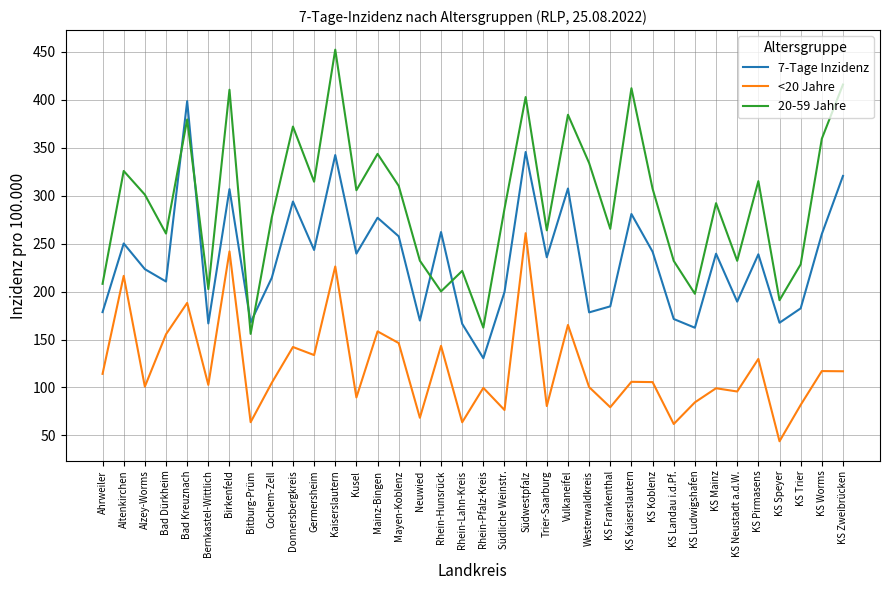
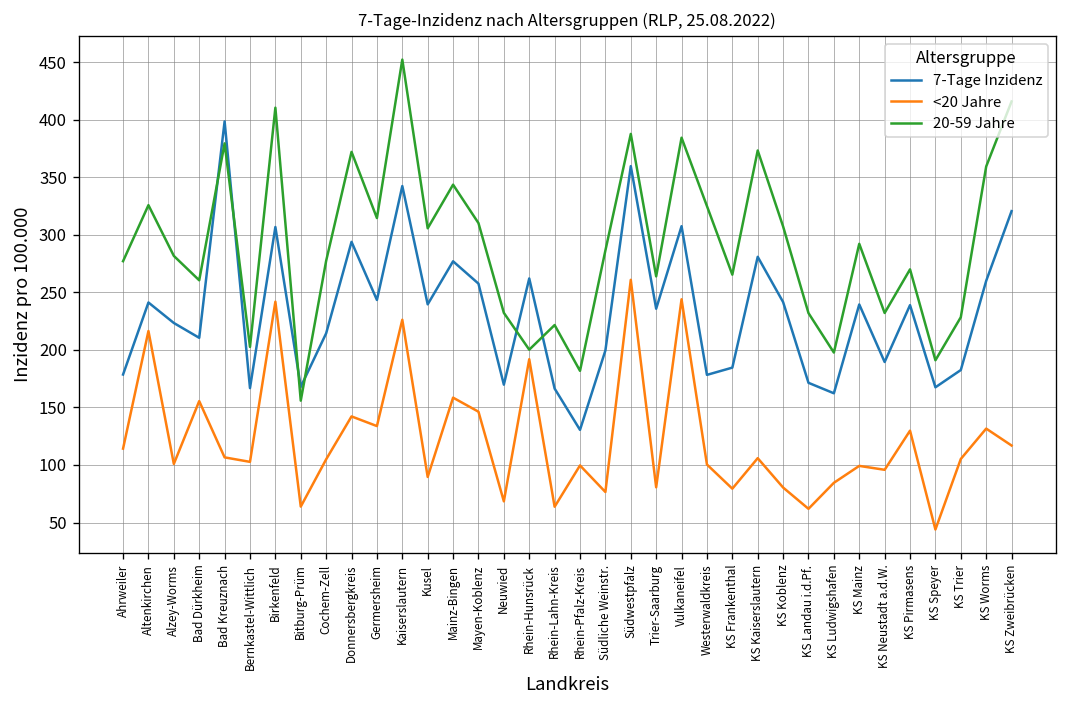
  {
    "7-Tage Inzidenz": {
      "Ahrweiler": 180,
-     "Altenkirchen": 250,
+     "Altenkirchen": 240,
      "Alzey-Worms": 220,
      "Bad Dürkheim": 210,
      "Bad Kreuznach": 400,
      "Bernkastel-Wittlich": 170,
      "Birkenfeld": 310,
      "Bitburg-Prüm": 170,
      "Cochem-Zell": 210,
      "Donnersbergkreis": 290,
      "Germersheim": 240,
      "Kaiserslautern": 340,
      "Kusel": 240,
      "Mainz-Bingen": 280,
      "Mayen-Koblenz": 260,
      "Neuwied": 170,
      "Rhein-Hunsrück": 260,
      "Rhein-Lahn-Kreis": 170,
      "Rhein-Pfalz-Kreis": 130,
      "Südliche Weinstr.": 200,
-     "Südwestpfalz": 350,
+     "Südwestpfalz": 360,
      "Trier-Saarburg": 240,
      "Vulkaneifel": 310,
      "Westerwaldkreis": 180,
      "KS Frankenthal": 180,
      "KS Kaiserslautern": 280,
      "KS Koblenz": 240,
      "KS Landau i.d.Pf.": 170,
      "KS Ludwigshafen": 160,
      "KS Mainz": 240,
      "KS Neustadt a.d.W.": 190,
      "KS Pirmasens": 240,
      "KS Speyer": 170,
      "KS Trier": 180,
      "KS Worms": 260,
      "KS Zweibrücken": 320
    },
    "<20 Jahre": {
      "Ahrweiler": 110,
      "Altenkirchen": 220,
      "Alzey-Worms": 100,
      "Bad Dürkheim": 160,
-     "Bad Kreuznach": 190,
+     "Bad Kreuznach": 110,
      "Bernkastel-Wittlich": 100,
      "Birkenfeld": 240,
      "Bitburg-Prüm": 60,
      "Cochem-Zell": 100,
      "Donnersbergkreis": 140,
      "Germersheim": 130,
      "Kaiserslautern": 230,
      "Kusel": 90,
      "Mainz-Bingen": 160,
      "Mayen-Koblenz": 150,
      "Neuwied": 70,
-     "Rhein-Hunsrück": 140,
+     "Rhein-Hunsrück": 190,
      "Rhein-Lahn-Kreis": 60,
      "Rhein-Pfalz-Kreis": 100,
      "Südliche Weinstr.": 80,
      "Südwestpfalz": 260,
      "Trier-Saarburg": 80,
-     "Vulkaneifel": 170,
+     "Vulkaneifel": 240,
      "Westerwaldkreis": 100,
      "KS Frankenthal": 80,
      "KS Kaiserslautern": 110,
-     "KS Koblenz": 110,
+     "KS Koblenz": 80,
      "KS Landau i.d.Pf.": 60,
      "KS Ludwigshafen": 80,
      "KS Mainz": 100,
      "KS Neustadt a.d.W.": 100,
      "KS Pirmasens": 130,
      "KS Speyer": 40,
-     "KS Trier": 80,
-     "KS Worms": 120,
+     "KS Trier": 110,
+     "KS Worms": 130,
      "KS Zweibrücken": 120
    },
    "20-59 Jahre": {
-     "Ahrweiler": 210,
+     "Ahrweiler": 280,
      "Altenkirchen": 330,
-     "Alzey-Worms": 300,
+     "Alzey-Worms": 280,
      "Bad Dürkheim": 260,
      "Bad Kreuznach": 380,
      "Bernkastel-Wittlich": 200,
      "Birkenfeld": 410,
      "Bitburg-Prüm": 160,
      "Cochem-Zell": 280,
      "Donnersbergkreis": 370,
      "Germersheim": 310,
      "Kaiserslautern": 450,
      "Kusel": 310,
      "Mainz-Bingen": 340,
      "Mayen-Koblenz": 310,
      "Neuwied": 230,
      "Rhein-Hunsrück": 200,
      "Rhein-Lahn-Kreis": 220,
-     "Rhein-Pfalz-Kreis": 160,
+     "Rhein-Pfalz-Kreis": 180,
      "Südliche Weinstr.": 290,
-     "Südwestpfalz": 400,
+     "Südwestpfalz": 390,
      "Trier-Saarburg": 260,
      "Vulkaneifel": 380,
-     "Westerwaldkreis": 334,
+     "Westerwaldkreis": 325,
      "KS Frankenthal": 270,
-     "KS Kaiserslautern": 410,
+     "KS Kaiserslautern": 370,
      "KS Koblenz": 310,
      "KS Landau i.d.Pf.": 230,
      "KS Ludwigshafen": 200,
      "KS Mainz": 290,
      "KS Neustadt a.d.W.": 230,
-     "KS Pirmasens": 320,
+     "KS Pirmasens": 270,
      "KS Speyer": 190,
      "KS Trier": 230,
      "KS Worms": 360
    }
  }
